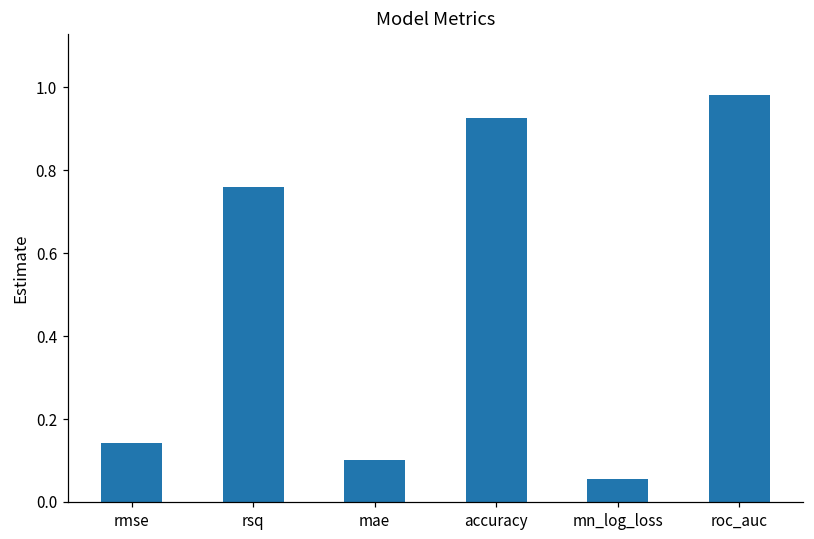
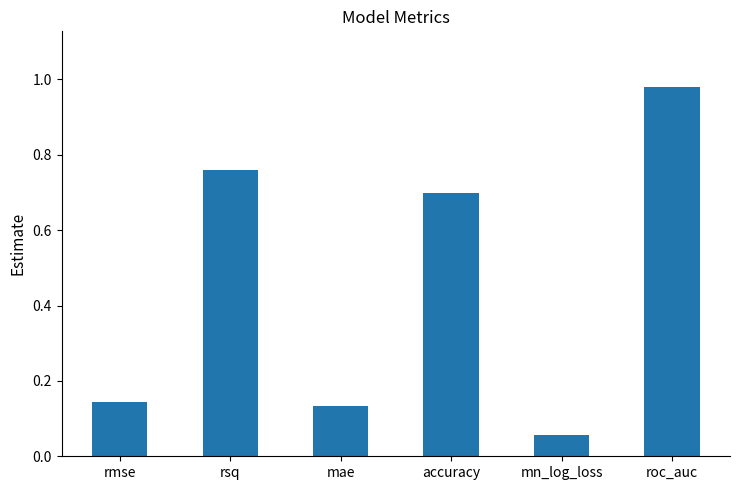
  {
    "rmse": 0.14,
    "rsq": 0.76,
-   "mae": 0.10,
-   "accuracy": 0.93,
+   "mae": 0.13,
+   "accuracy": 0.70,
    "mn_log_loss": 0.06,
    "roc_auc": 0.98
  }
